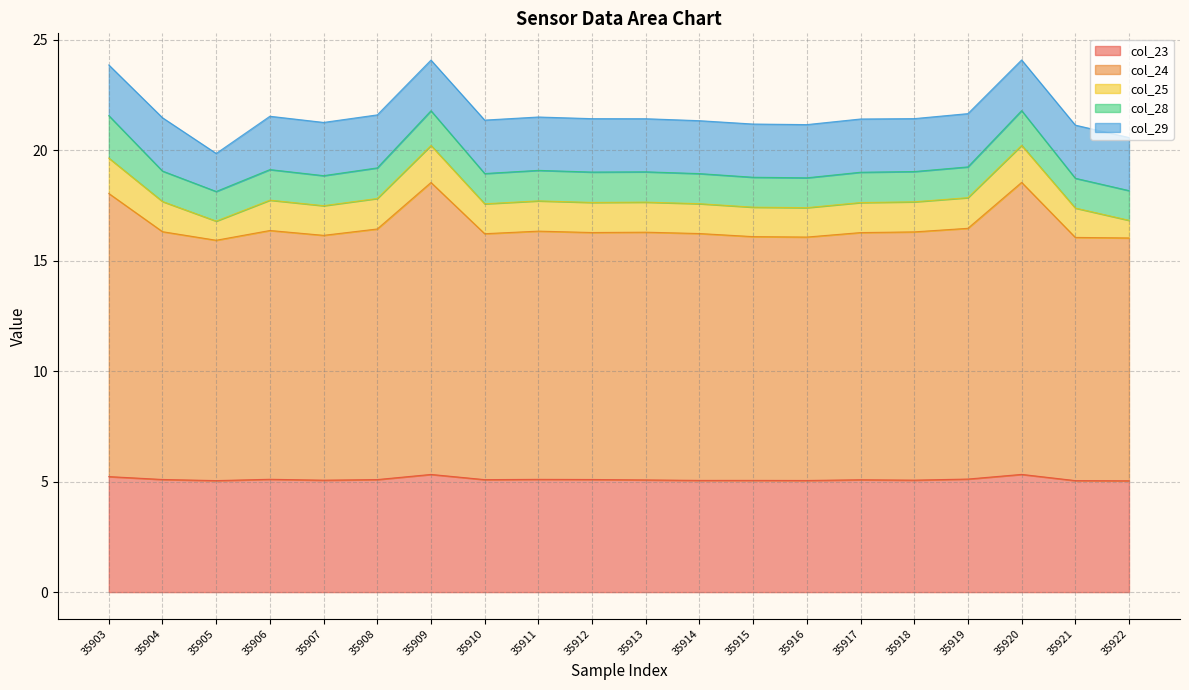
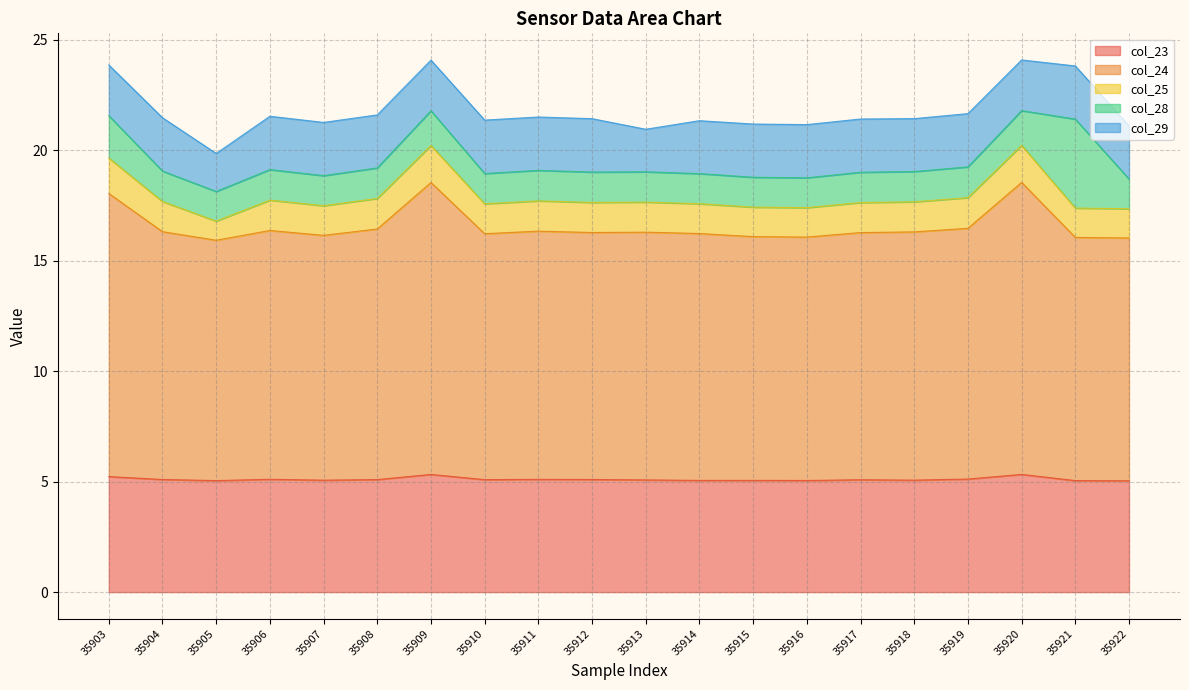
  {
    "col_25": {
      "35903": 1.6,
      "35904": 1.4,
      "35905": 0.9,
      "35906": 1.4,
      "35907": 1.3,
      "35908": 1.4,
      "35909": 1.7,
      "35910": 1.4,
      "35911": 1.4,
      "35912": 1.4,
      "35913": 1.4,
      "35914": 1.3,
      "35915": 1.3,
      "35916": 1.3,
      "35917": 1.4,
      "35918": 1.4,
      "35919": 1.4,
      "35920": 1.7,
      "35921": 1.3,
-     "35922": 0.8
+     "35922": 1.3
    },
    "col_28": {
      "35903": 1.9,
      "35904": 1.4,
      "35905": 1.3,
      "35906": 1.4,
      "35907": 1.4,
      "35908": 1.4,
      "35909": 1.6,
      "35910": 1.4,
      "35911": 1.4,
      "35912": 1.4,
      "35913": 1.4,
      "35914": 1.4,
      "35915": 1.4,
      "35916": 1.4,
      "35917": 1.4,
      "35918": 1.4,
      "35919": 1.4,
      "35920": 1.6,
-     "35921": 1.3,
+     "35921": 4.0,
      "35922": 1.3
    },
    "col_29": {
      "35903": 2.3,
      "35904": 2.4,
      "35905": 1.7,
      "35906": 2.4,
      "35907": 2.4,
      "35908": 2.4,
      "35909": 2.3,
      "35910": 2.4,
      "35911": 2.4,
      "35912": 2.4,
-     "35913": 2.4,
+     "35913": 1.9,
      "35914": 2.4,
      "35915": 2.4,
      "35916": 2.4,
      "35917": 2.4,
      "35918": 2.4,
      "35919": 2.4,
      "35920": 2.3,
      "35921": 2.4
    }
  }
